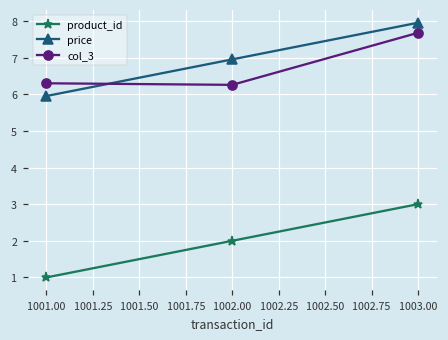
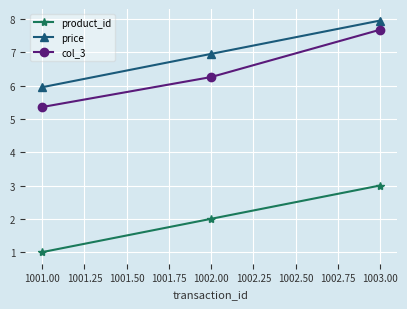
  {
    "col_3": {
-     "1001.00": 6.3,
+     "1001.00": 5.4,
      "1002.00": 6.3,
      "1003.00": 7.7
    }
  }
